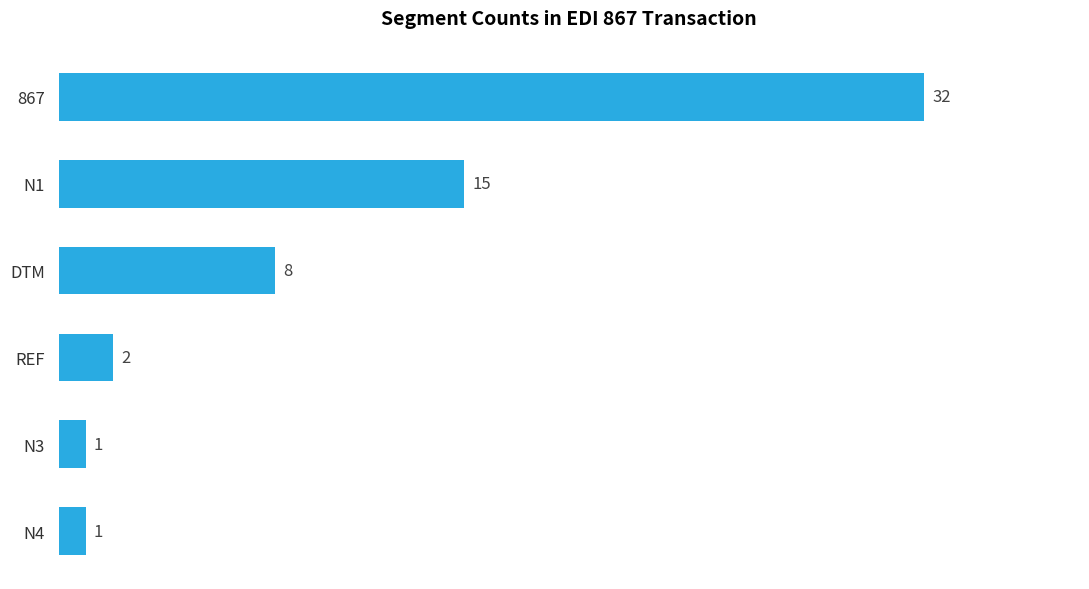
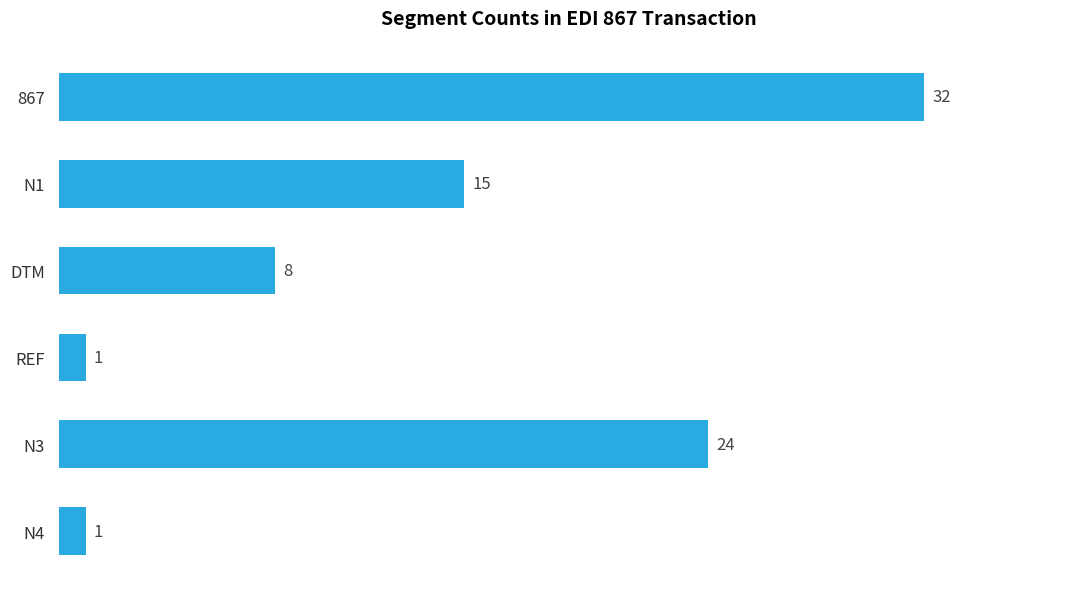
  {
    "867": 32,
    "N1": 15,
    "DTM": 8,
-   "REF": 2,
-   "N3": 1,
+   "REF": 1,
+   "N3": 24,
    "N4": 1
  }
